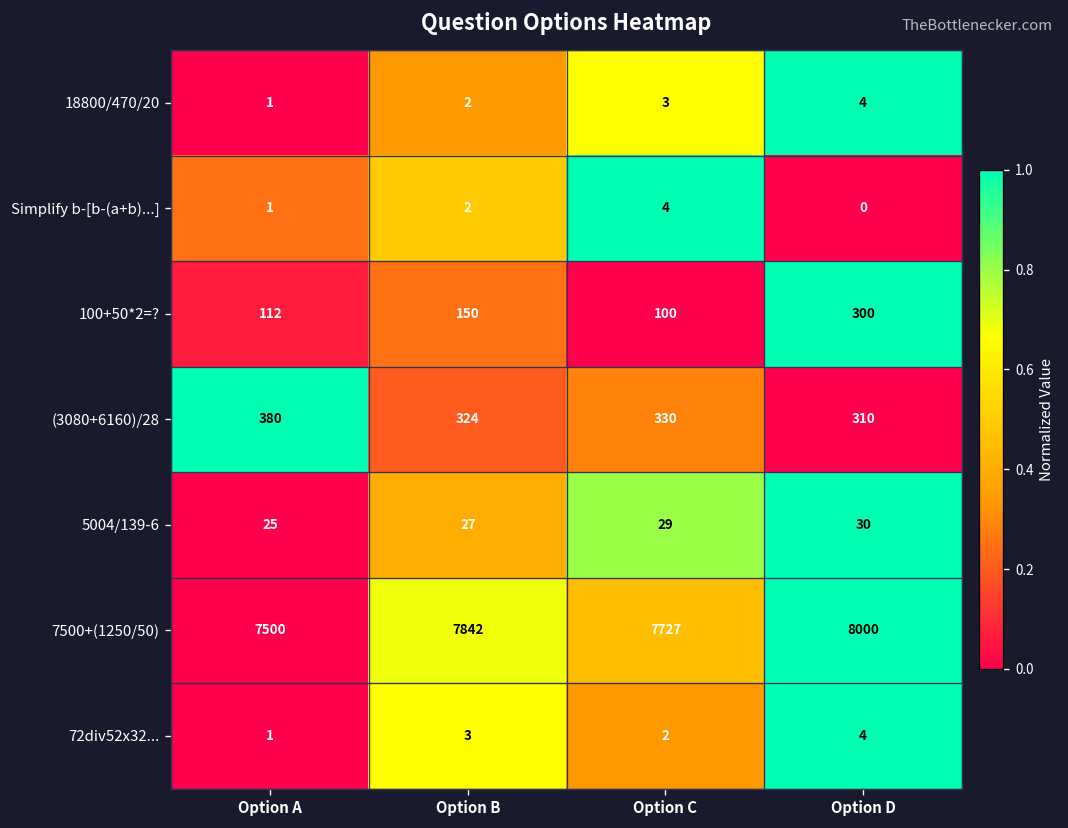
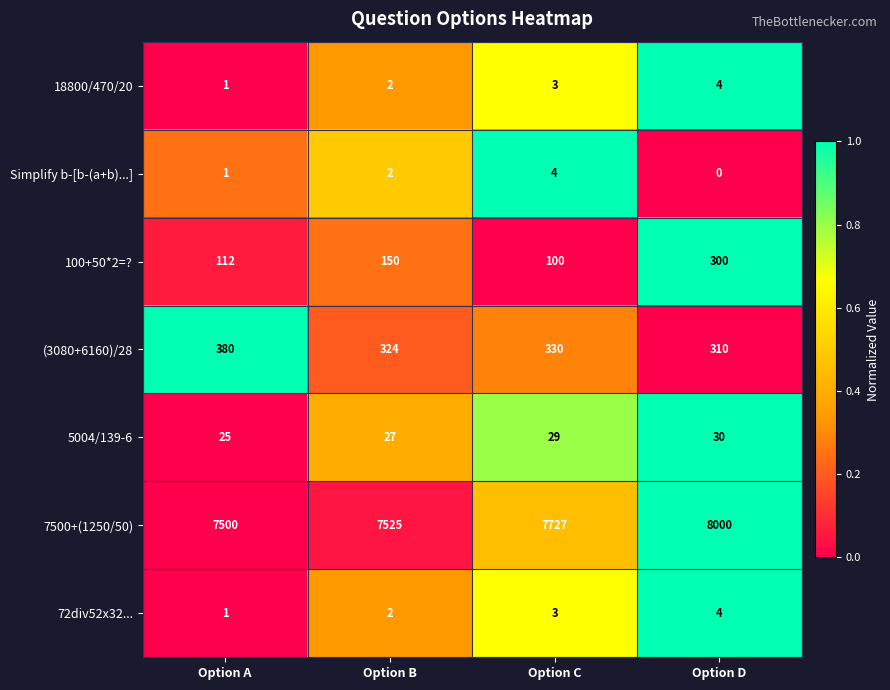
  {
    "18800/470/20": {
      "Option A": 1,
      "Option B": 2,
      "Option C": 3,
      "Option D": 4
    },
    "Simplify b-[b-(a+b)...]": {
      "Option A": 1,
      "Option B": 2,
      "Option C": 4,
      "Option D": 0
    },
    "100+50*2=?": {
      "Option A": 112,
      "Option B": 150,
      "Option C": 100,
      "Option D": 300
    },
    "(3080+6160)/28": {
      "Option A": 380,
      "Option B": 324,
      "Option C": 330,
      "Option D": 310
    },
    "5004/139-6": {
      "Option A": 25,
      "Option B": 27,
      "Option C": 29,
      "Option D": 30
    },
    "7500+(1250/50)": {
      "Option A": 7500,
-     "Option B": 7842,
+     "Option B": 7525,
      "Option C": 7727,
      "Option D": 8000
    },
    "72div52x32...": {
      "Option A": 1,
-     "Option B": 3,
-     "Option C": 2,
+     "Option B": 2,
+     "Option C": 3,
      "Option D": 4
    }
  }
